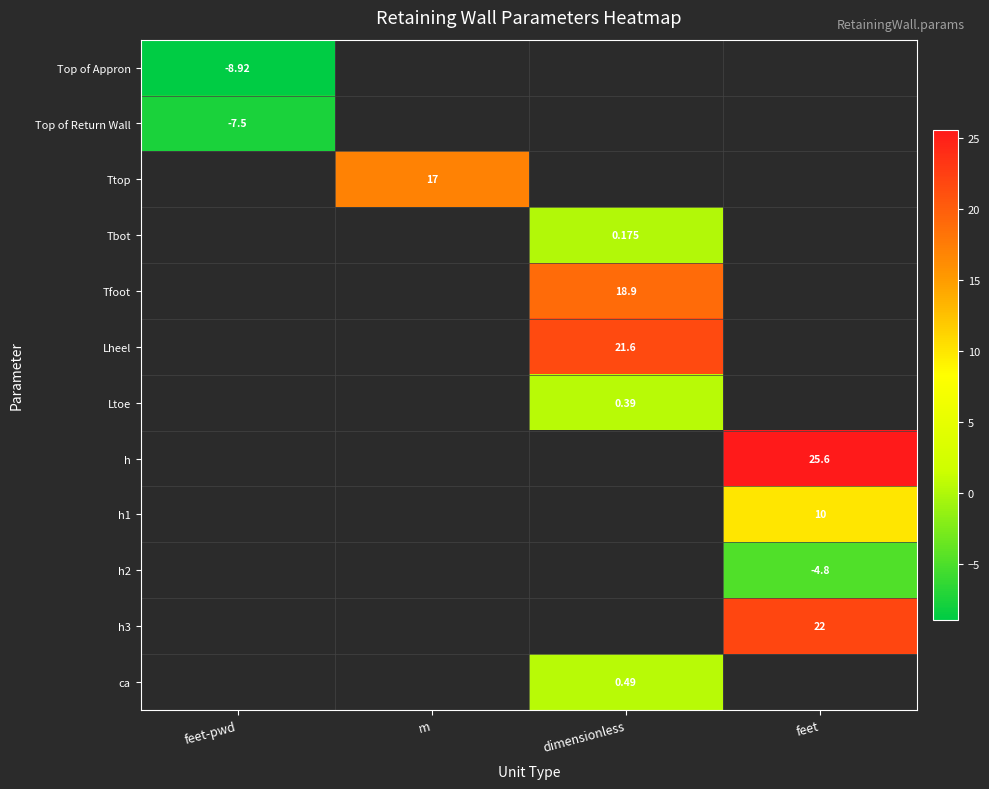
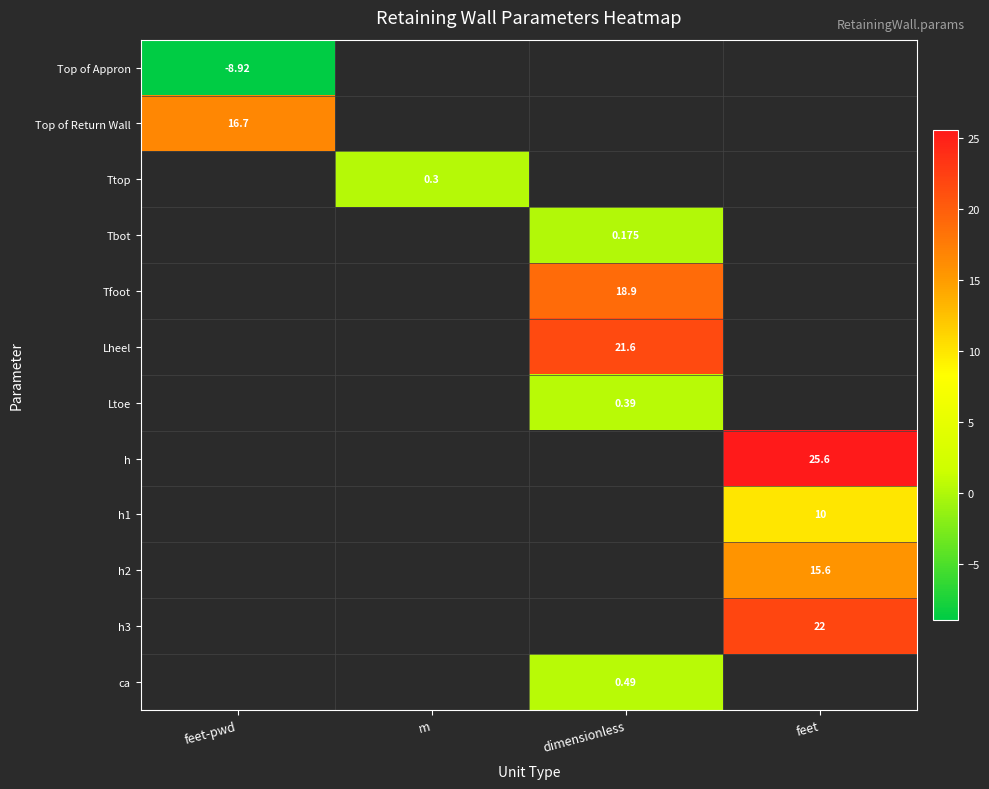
  {
    "Top of Appron": {
      "feet-pwd": -8.92
    },
    "Top of Return Wall": {
-     "feet-pwd": -7.5
+     "feet-pwd": 16.7
    },
    "Ttop": {
-     "m": 17
+     "m": 0.3
    },
    "Tbot": {
      "dimensionless": 0.175
    },
    "Tfoot": {
      "dimensionless": 18.9
    },
    "Lheel": {
      "dimensionless": 21.6
    },
    "Ltoe": {
      "dimensionless": 0.39
    },
    "h": {
      "feet": 25.6
    },
    "h1": {
      "feet": 10
    },
    "h2": {
-     "feet": -4.8
+     "feet": 15.6
    },
    "h3": {
      "feet": 22
    },
    "ca": {
      "dimensionless": 0.49
    }
  }
